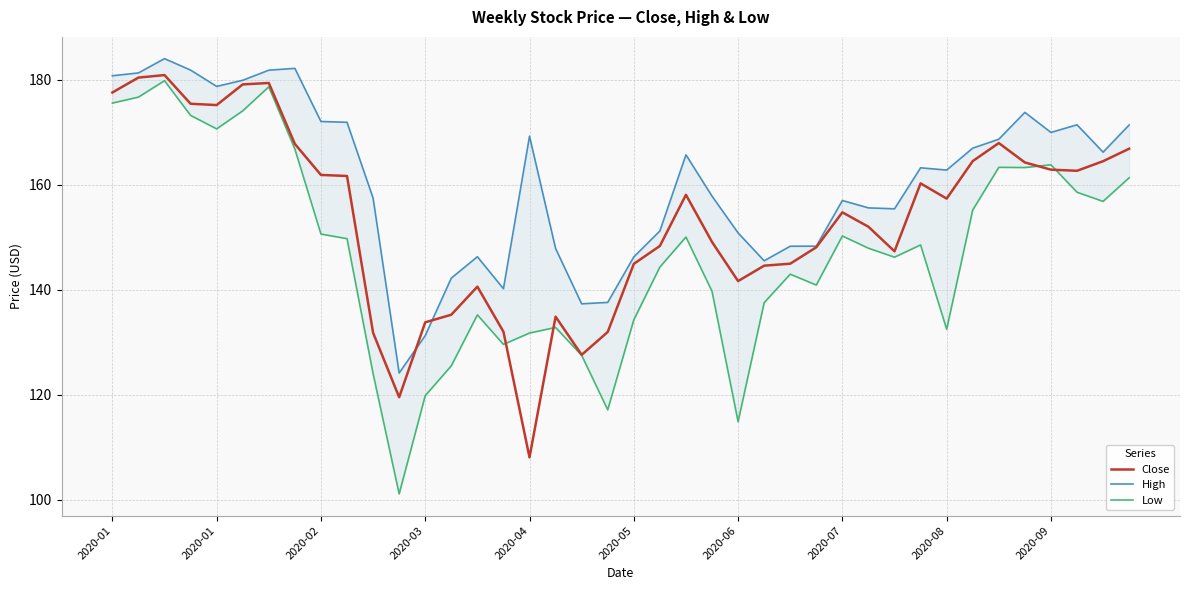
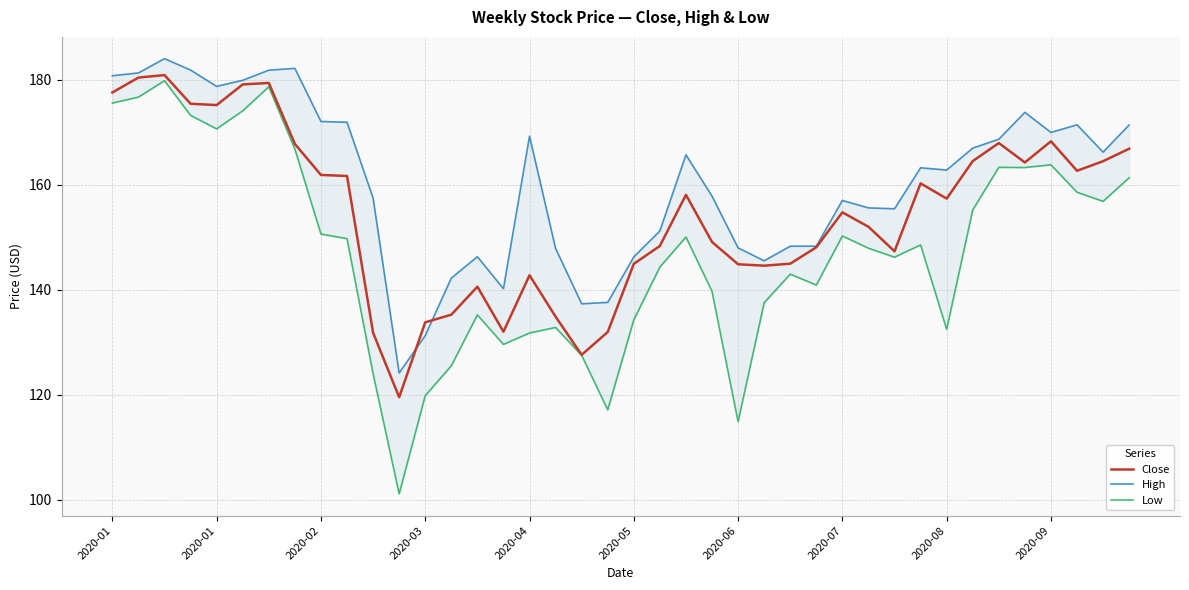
  {
    "Close": {
      "2020-02": 162,
      "2020-03": 134,
-     "2020-04": 108,
+     "2020-04": 143,
      "2020-05": 145,
-     "2020-06": 142,
+     "2020-06": 145,
      "2020-07": 155,
      "2020-08": 157,
-     "2020-09": 163
+     "2020-09": 168
    },
    "High": {
      "2020-02": 172,
      "2020-03": 131,
      "2020-04": 169,
      "2020-05": 146,
-     "2020-06": 151,
+     "2020-06": 148,
      "2020-07": 157,
      "2020-08": 163,
      "2020-09": 170
    },
    "Low": {
      "2020-02": 151,
      "2020-03": 120,
      "2020-04": 132,
      "2020-05": 134,
      "2020-06": 115,
      "2020-07": 150,
      "2020-08": 132,
      "2020-09": 164
    }
  }
